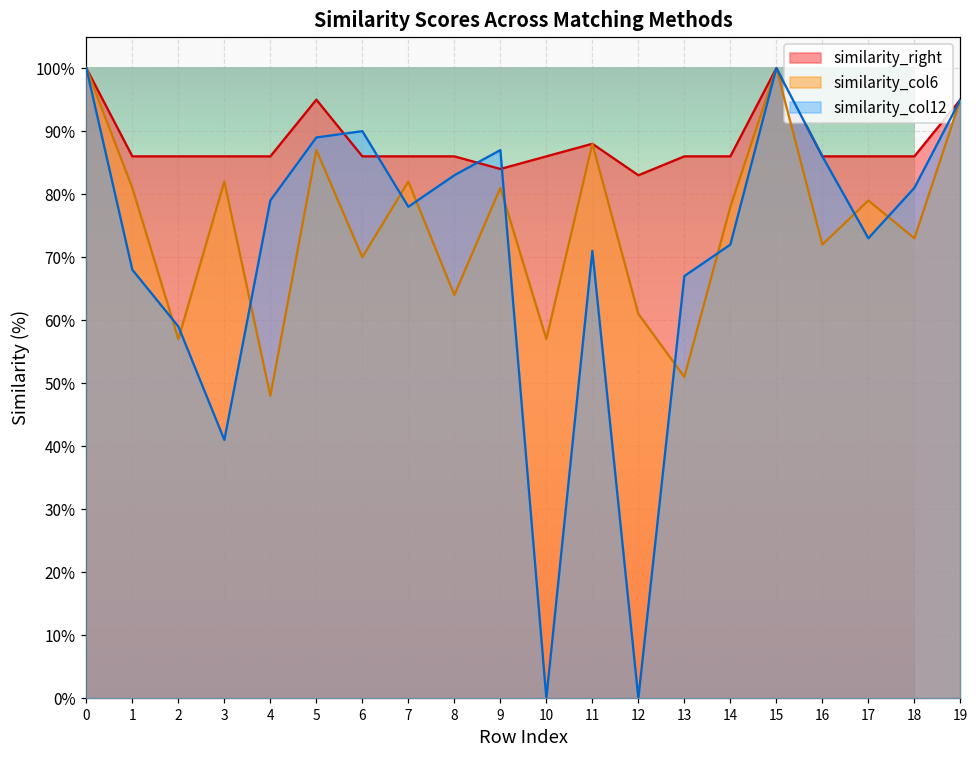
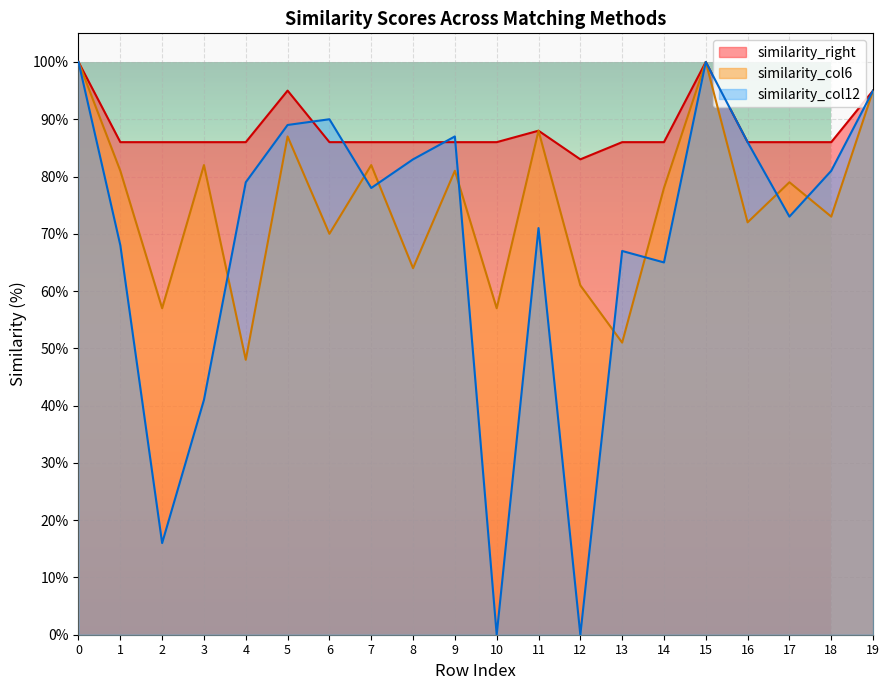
  {
    "similarity_right": {
      "1": "86%",
      "2": "86%",
      "3": "86%",
      "4": "86%",
      "5": "95%",
      "6": "86%",
      "7": "86%",
      "8": "86%",
-     "9": "84%",
+     "9": "86%",
      "10": "86%",
      "12": "83%",
      "13": "86%",
      "14": "86%",
      "17": "86%",
      "18": "86%"
    },
    "similarity_col6": {
      "1": "81%",
      "2": "57%",
      "3": "82%",
      "4": "48%",
      "5": "87%",
      "6": "70%",
      "7": "82%",
      "8": "64%",
      "9": "81%",
      "10": "57%",
      "12": "61%",
      "13": "51%",
      "14": "78%",
      "16": "72%",
      "17": "79%",
      "18": "73%"
    },
    "similarity_col12": {
      "1": "68%",
-     "2": "59%",
+     "2": "16%",
      "3": "41%",
      "4": "79%",
      "5": "89%",
      "6": "90%",
      "7": "78%",
      "8": "83%",
      "9": "87%",
      "10": "0%",
      "11": "71%",
      "12": "0%",
      "13": "67%",
-     "14": "72%",
+     "14": "65%",
      "17": "73%",
      "18": "81%"
    }
  }
